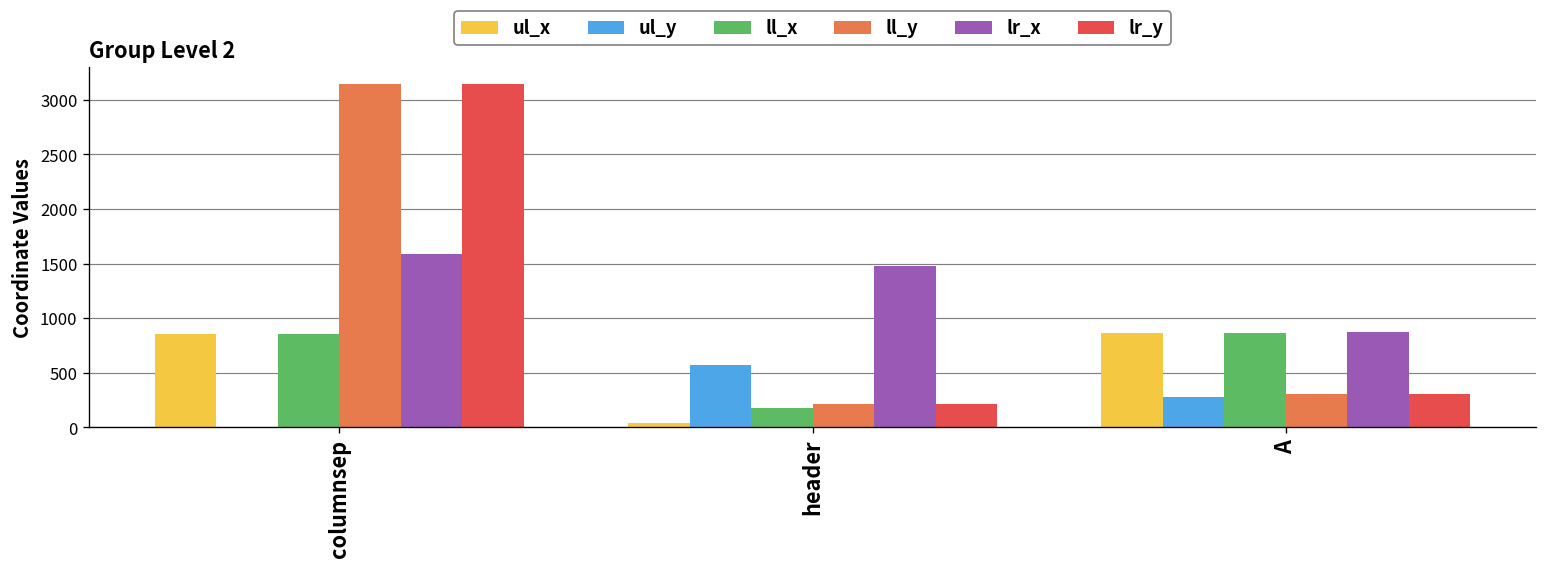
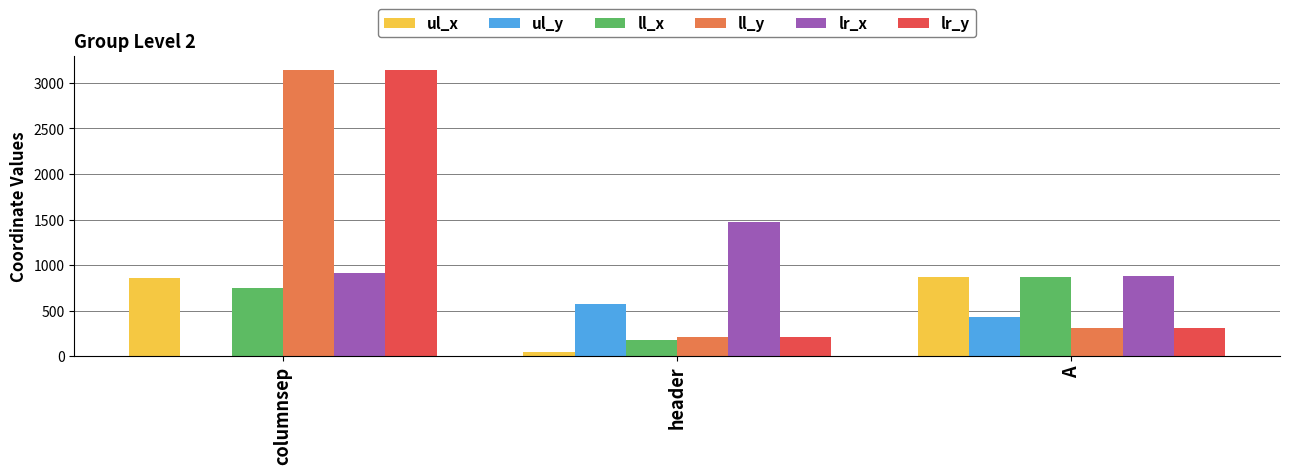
  {
    "ul_x": {
      "columnsep": 900,
      "header": 0,
      "A": 900
    },
    "ul_y": {
      "columnsep": 0,
      "header": 600,
-     "A": 300
+     "A": 400
    },
    "ll_x": {
-     "columnsep": 900,
+     "columnsep": 700,
      "header": 200,
      "A": 900
    },
    "lr_x": {
-     "columnsep": 1600,
+     "columnsep": 900,
      "header": 1500,
      "A": 900
    }
  }
